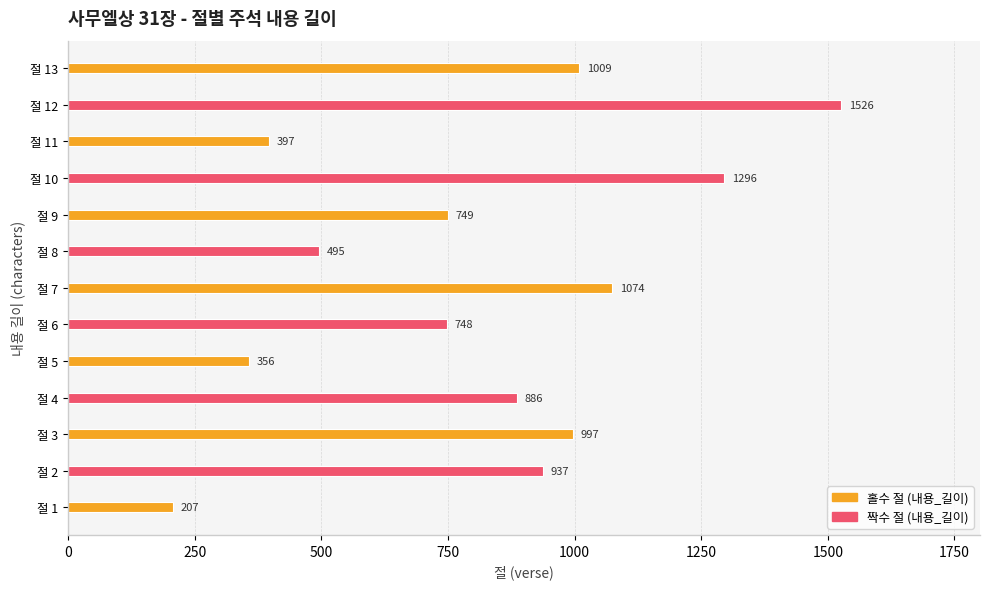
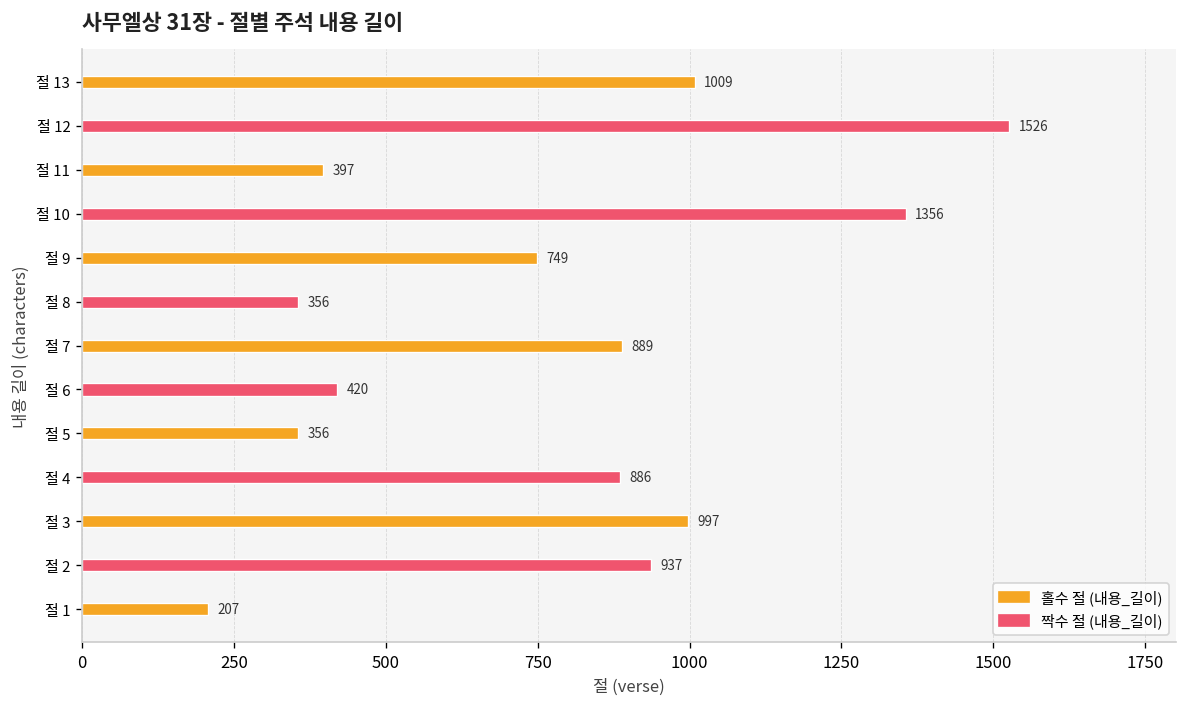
  {
    "절 13": 1009,
    "절 12": 1526,
    "절 11": 397,
-   "절 10": 1296,
+   "절 10": 1356,
    "절 9": 749,
-   "절 8": 495,
-   "절 7": 1074,
-   "절 6": 748,
+   "절 8": 356,
+   "절 7": 889,
+   "절 6": 420,
    "절 5": 356,
    "절 4": 886,
    "절 3": 997,
    "절 2": 937,
    "절 1": 207
  }
